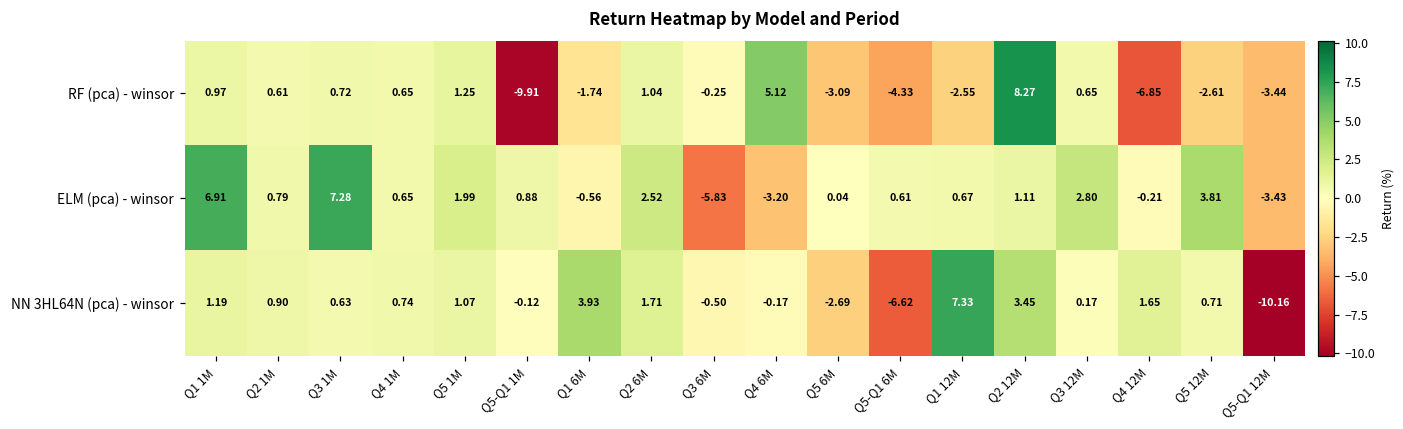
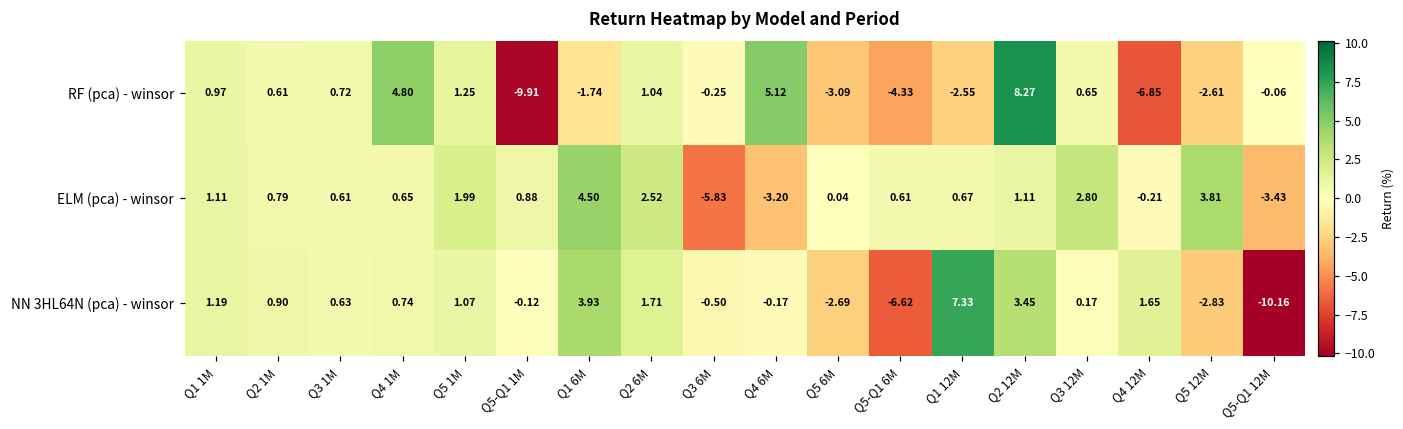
  {
    "RF (pca) - winsor": {
      "Q1 1M": 0.97,
      "Q2 1M": 0.61,
      "Q3 1M": 0.72,
-     "Q4 1M": 0.65,
+     "Q4 1M": 4.80,
      "Q5 1M": 1.25,
      "Q5-Q1 1M": -9.91,
      "Q1 6M": -1.74,
      "Q2 6M": 1.04,
      "Q3 6M": -0.25,
      "Q4 6M": 5.12,
      "Q5 6M": -3.09,
      "Q5-Q1 6M": -4.33,
      "Q1 12M": -2.55,
      "Q2 12M": 8.27,
      "Q3 12M": 0.65,
      "Q4 12M": -6.85,
      "Q5 12M": -2.61,
-     "Q5-Q1 12M": -3.44
+     "Q5-Q1 12M": -0.06
    },
    "ELM (pca) - winsor": {
-     "Q1 1M": 6.91,
+     "Q1 1M": 1.11,
      "Q2 1M": 0.79,
-     "Q3 1M": 7.28,
+     "Q3 1M": 0.61,
      "Q4 1M": 0.65,
      "Q5 1M": 1.99,
      "Q5-Q1 1M": 0.88,
-     "Q1 6M": -0.56,
+     "Q1 6M": 4.50,
      "Q2 6M": 2.52,
      "Q3 6M": -5.83,
      "Q4 6M": -3.20,
      "Q5 6M": 0.04,
      "Q5-Q1 6M": 0.61,
      "Q1 12M": 0.67,
      "Q2 12M": 1.11,
      "Q3 12M": 2.80,
      "Q4 12M": -0.21,
      "Q5 12M": 3.81,
      "Q5-Q1 12M": -3.43
    },
    "NN 3HL64N (pca) - winsor": {
      "Q1 1M": 1.19,
      "Q2 1M": 0.90,
      "Q3 1M": 0.63,
      "Q4 1M": 0.74,
      "Q5 1M": 1.07,
      "Q5-Q1 1M": -0.12,
      "Q1 6M": 3.93,
      "Q2 6M": 1.71,
      "Q3 6M": -0.50,
      "Q4 6M": -0.17,
      "Q5 6M": -2.69,
      "Q5-Q1 6M": -6.62,
      "Q1 12M": 7.33,
      "Q2 12M": 3.45,
      "Q3 12M": 0.17,
      "Q4 12M": 1.65,
-     "Q5 12M": 0.71,
+     "Q5 12M": -2.83,
      "Q5-Q1 12M": -10.16
    }
  }
